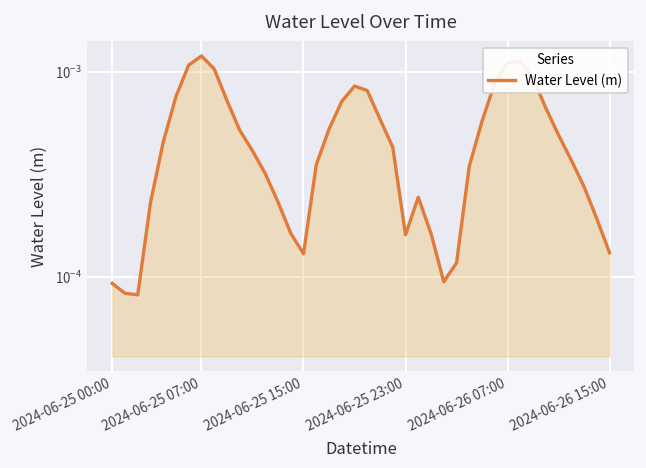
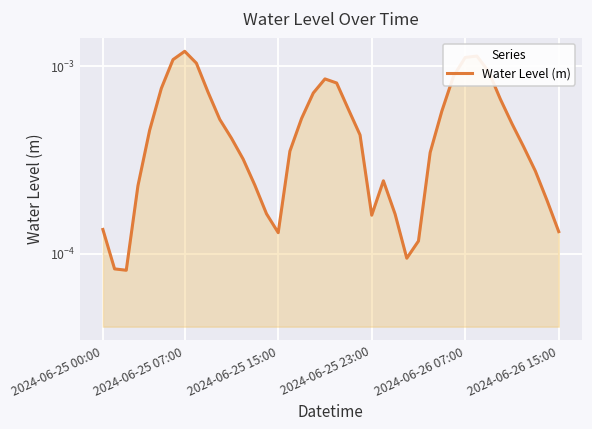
  {
-   "2024-06-25 00:00": 0.00009,
+   "2024-06-25 00:00": 0.00013,
    "2024-06-25 07:00": 0.0012,
    "2024-06-25 15:00": 0.00013,
    "2024-06-25 23:00": 0.00016,
    "2024-06-26 15:00": 0.00013
  }
